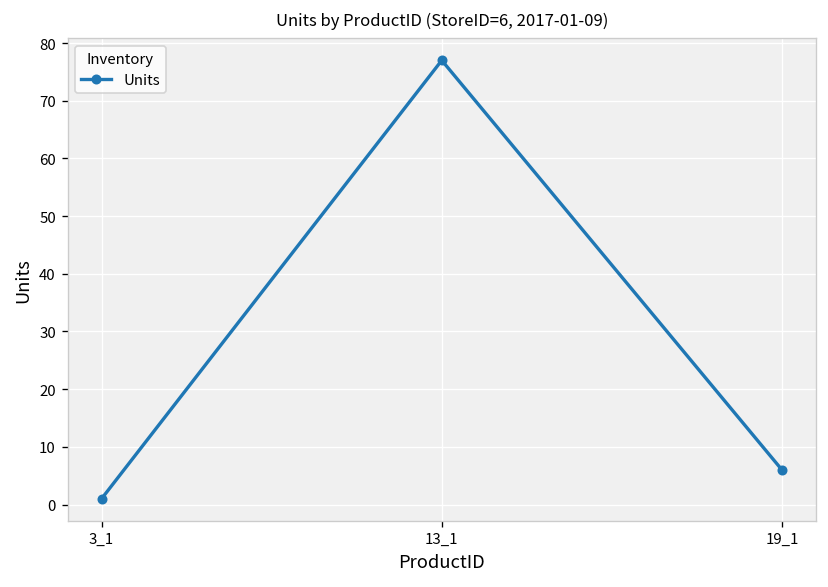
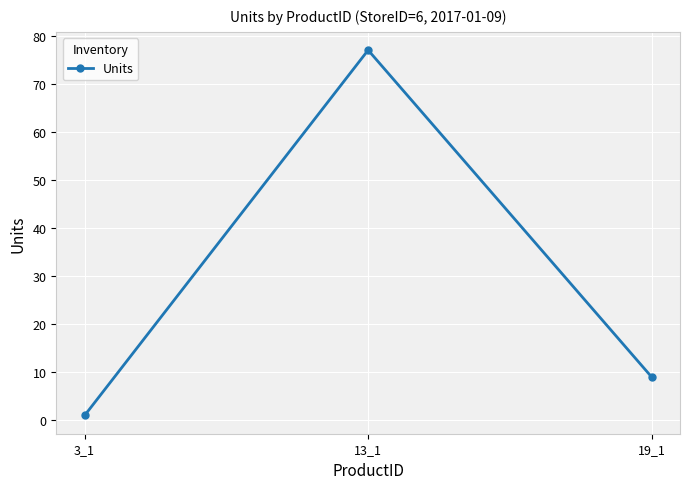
  {
    "3_1": 1,
    "13_1": 77,
-   "19_1": 6
+   "19_1": 9
  }
